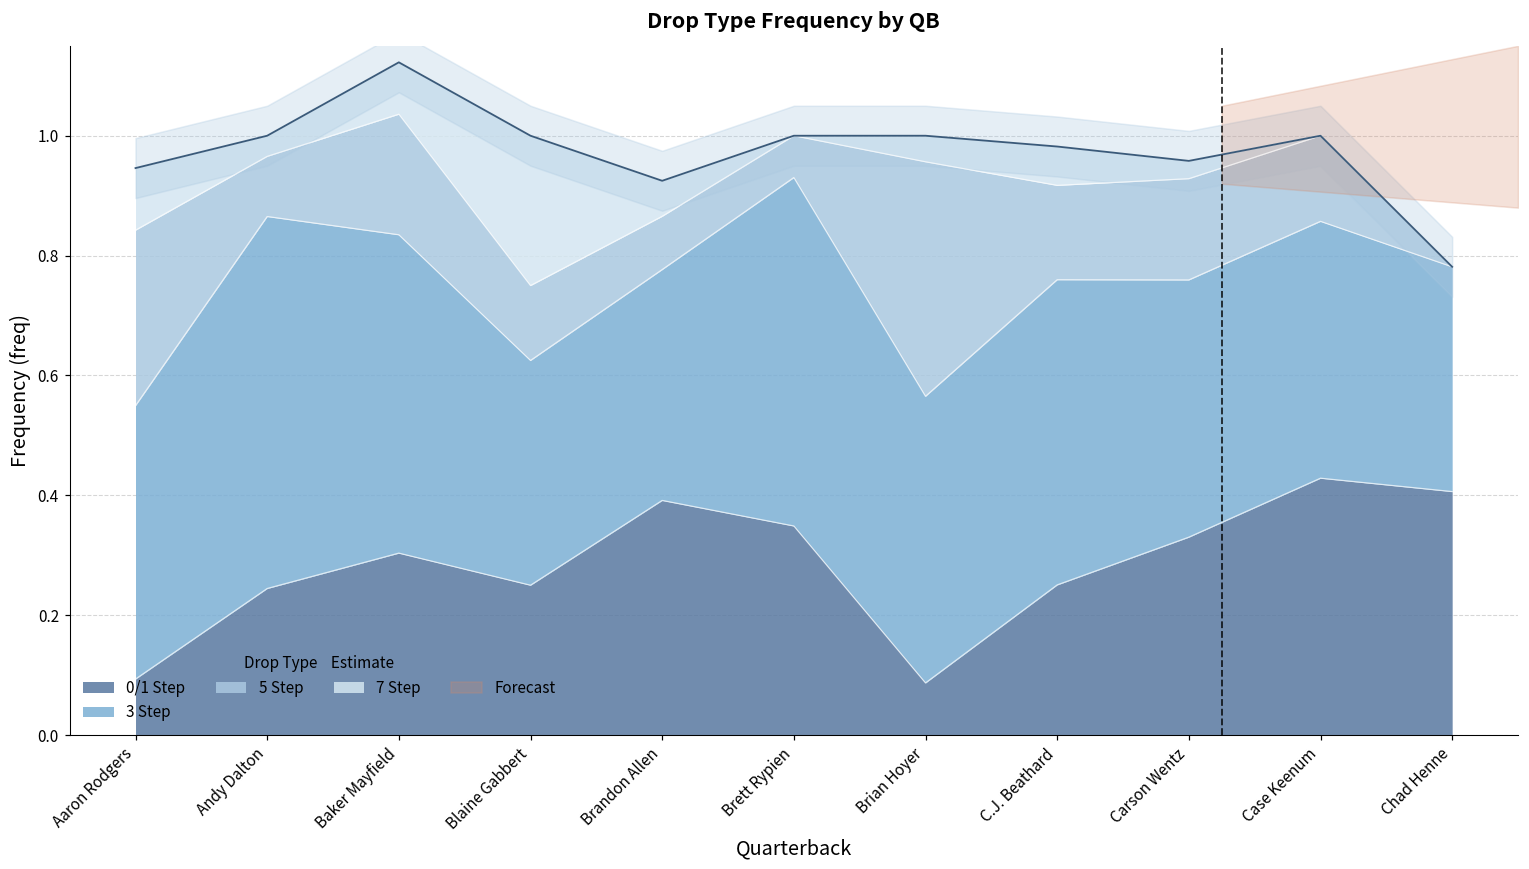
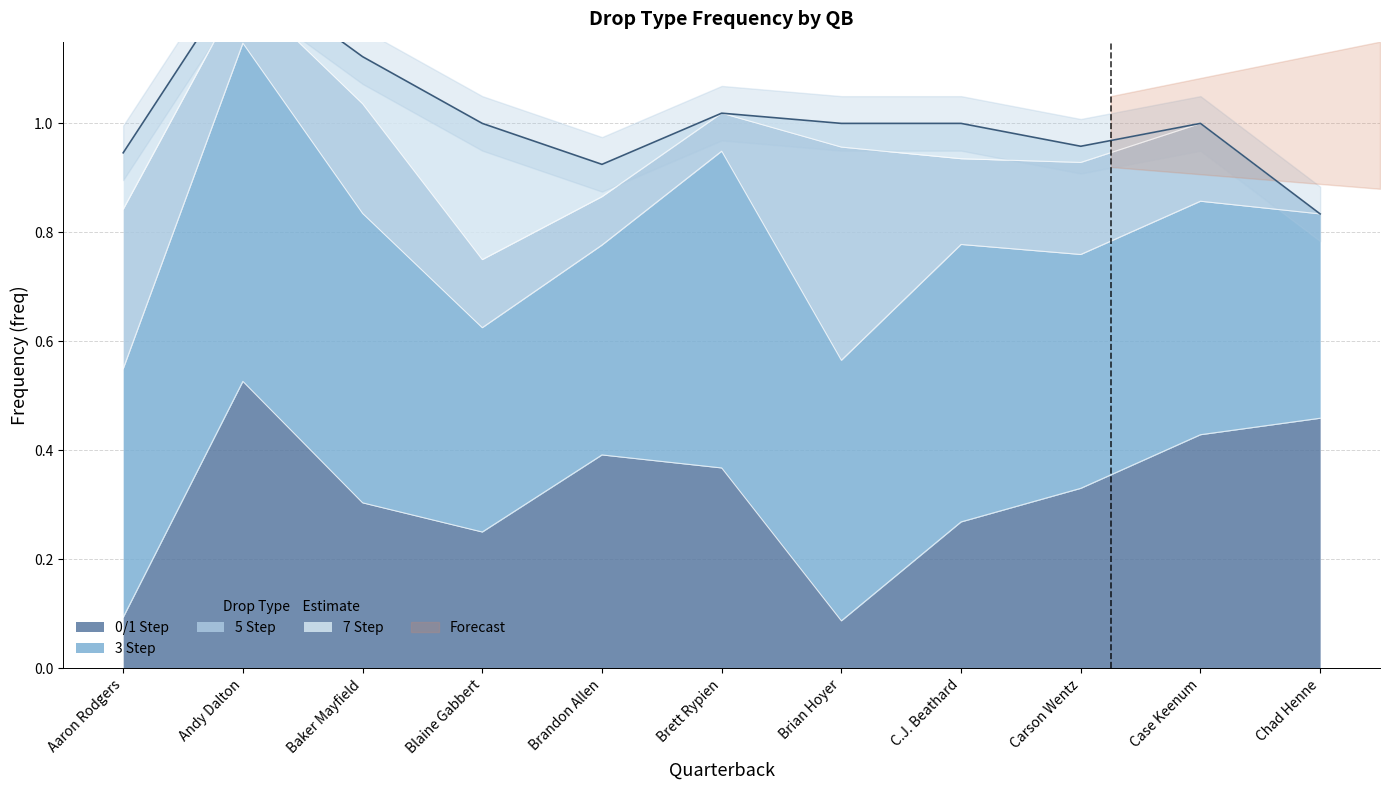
  {
    "0/1 Step": {
      "Aaron Rodgers": 0.09,
-     "Andy Dalton": 0.24,
+     "Andy Dalton": 0.53,
      "Baker Mayfield": 0.30,
      "Blaine Gabbert": 0.25,
      "Brandon Allen": 0.39,
-     "Brett Rypien": 0.35,
+     "Brett Rypien": 0.37,
      "Brian Hoyer": 0.09,
-     "C.J. Beathard": 0.25,
+     "C.J. Beathard": 0.27,
      "Carson Wentz": 0.33,
      "Case Keenum": 0.43,
-     "Chad Henne": 0.41
+     "Chad Henne": 0.46
    }
  }
